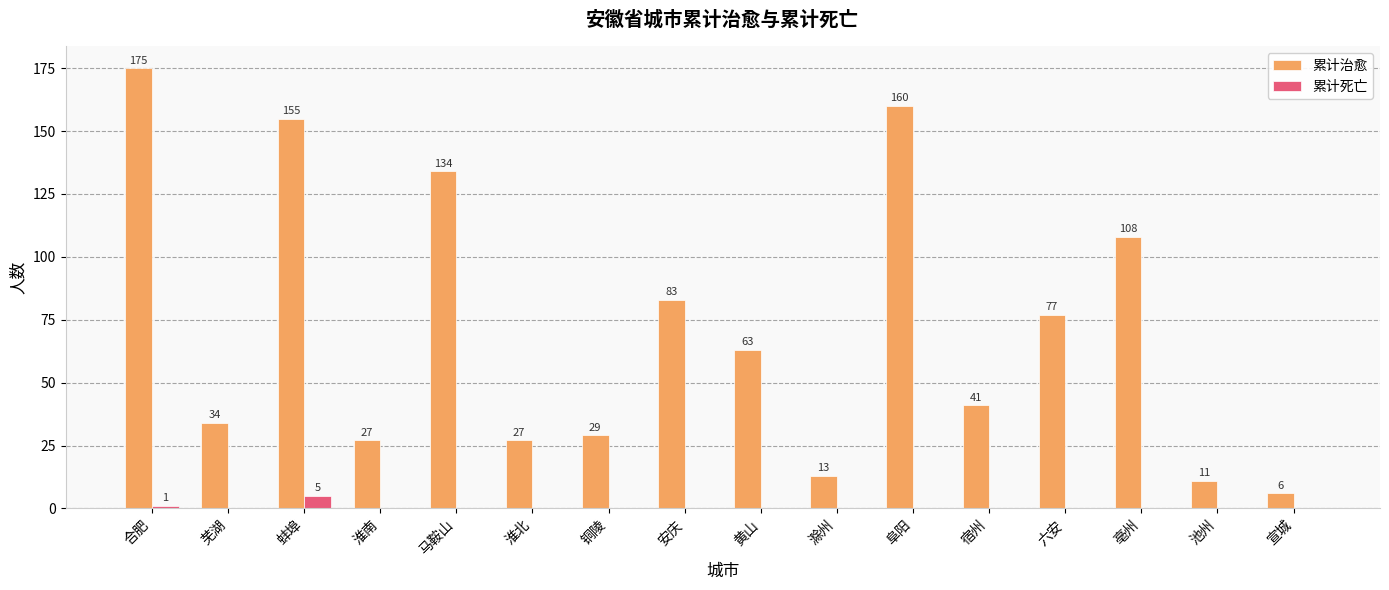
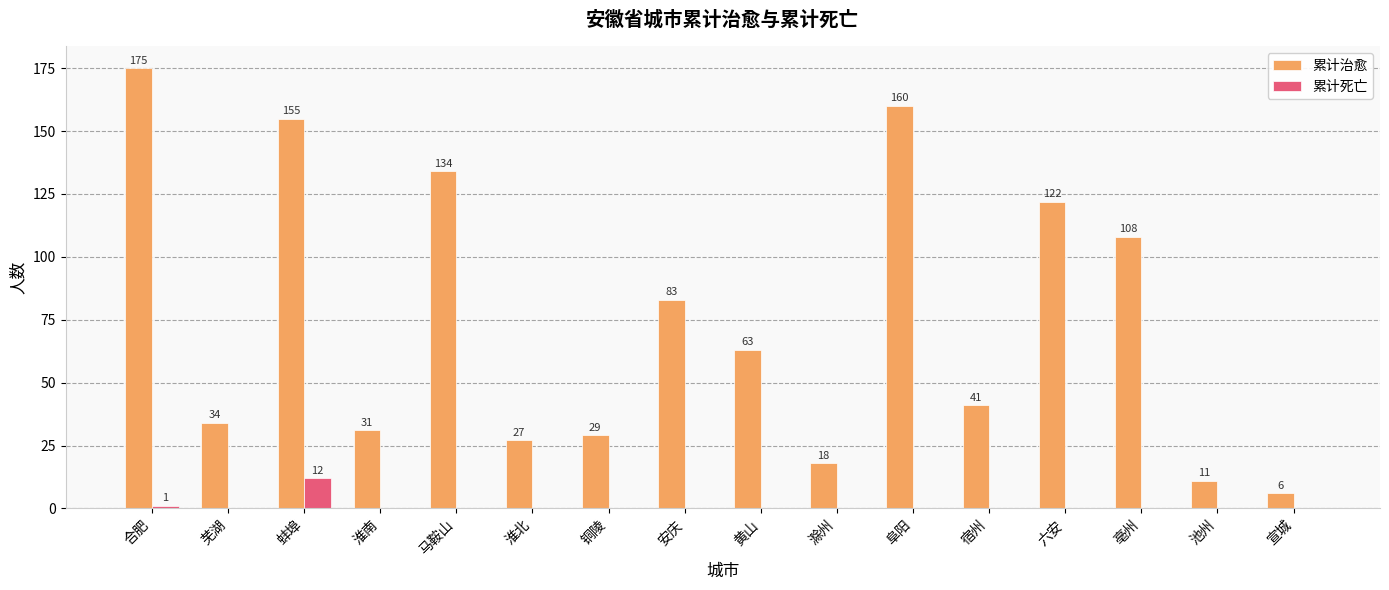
  {
    "累计治愈": {
      "合肥": 175,
      "芜湖": 34,
      "蚌埠": 155,
-     "淮南": 27,
+     "淮南": 31,
      "马鞍山": 134,
      "淮北": 27,
      "铜陵": 29,
      "安庆": 83,
      "黄山": 63,
-     "滁州": 13,
+     "滁州": 18,
      "阜阳": 160,
      "宿州": 41,
-     "六安": 77,
+     "六安": 122,
      "亳州": 108,
      "池州": 11,
      "宣城": 6
    },
    "累计死亡": {
      "合肥": 1,
-     "蚌埠": 5
+     "蚌埠": 12
    }
  }
